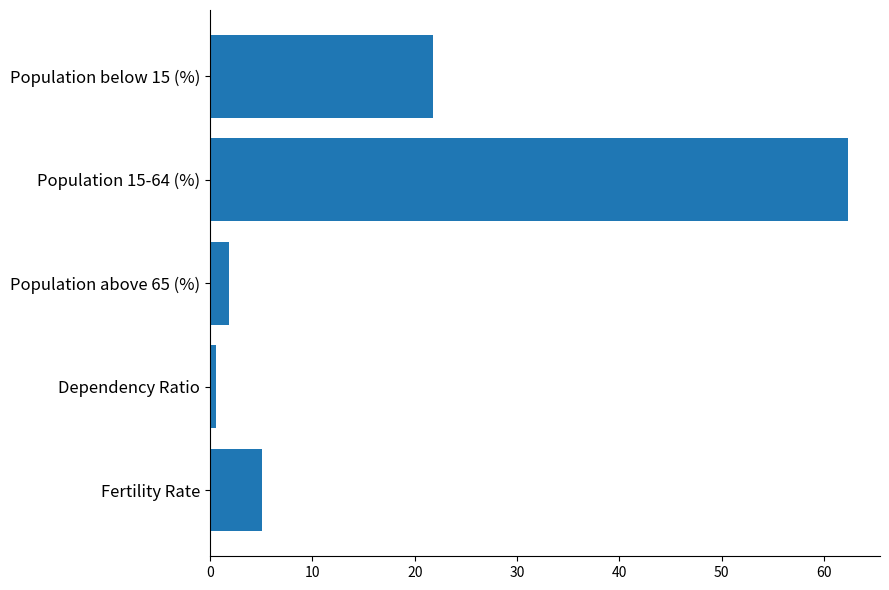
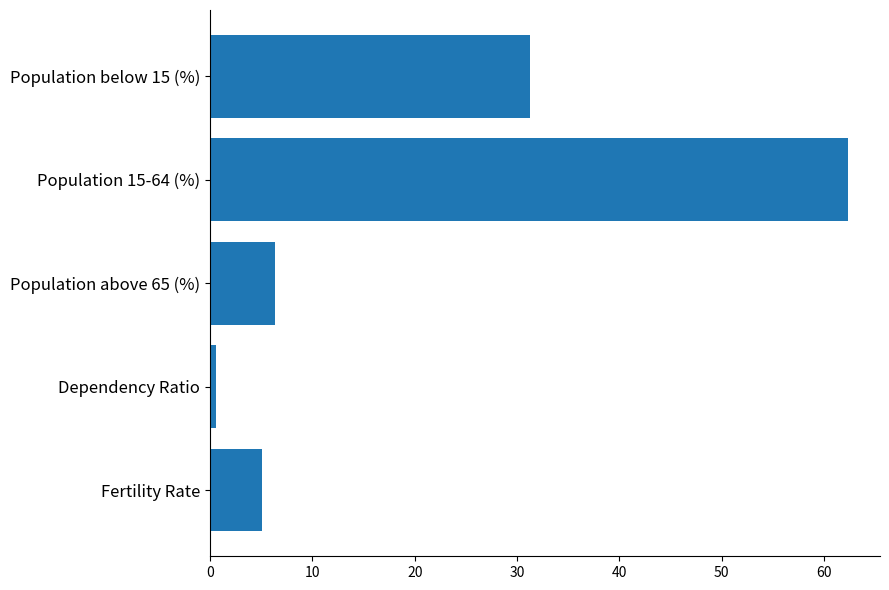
  {
-   "Population below 15 (%)": 21.8,
+   "Population below 15 (%)": 31.3,
    "Population 15-64 (%)": 62.3,
-   "Population above 65 (%)": 1.9,
+   "Population above 65 (%)": 6.4,
    "Dependency Ratio": 0.6,
    "Fertility Rate": 5.1
  }
